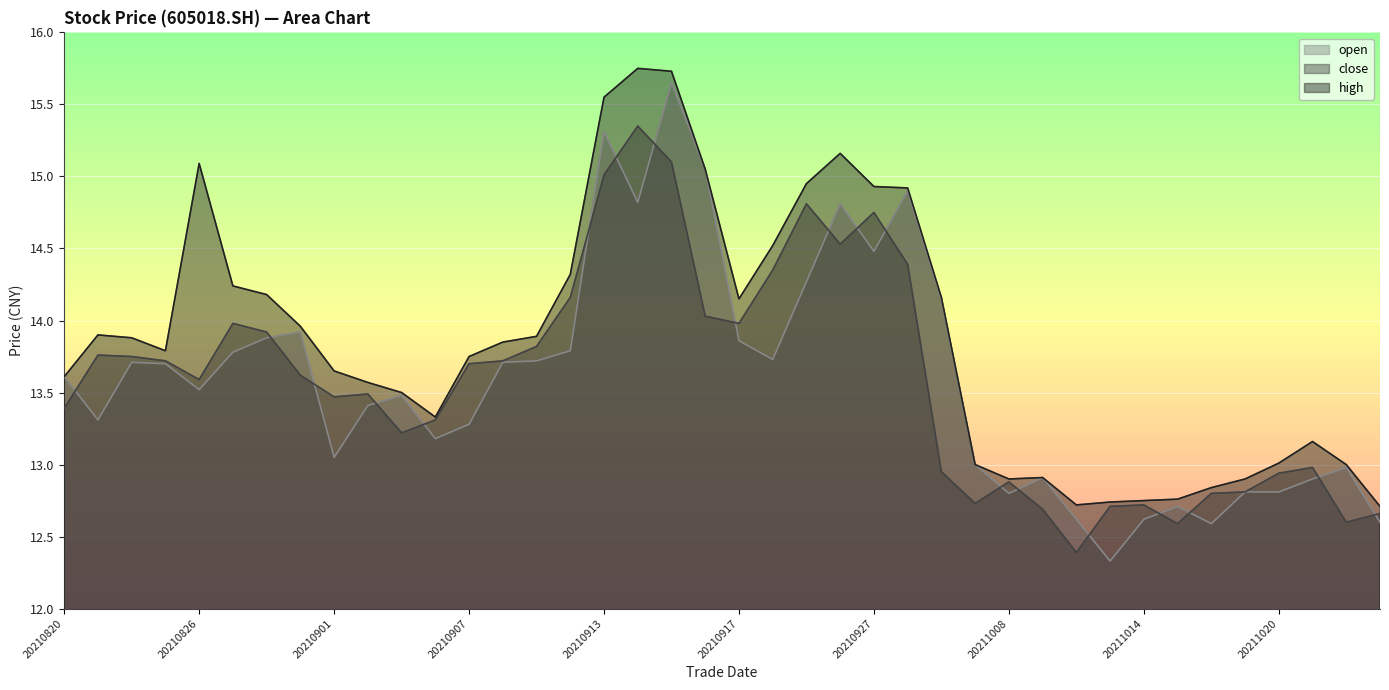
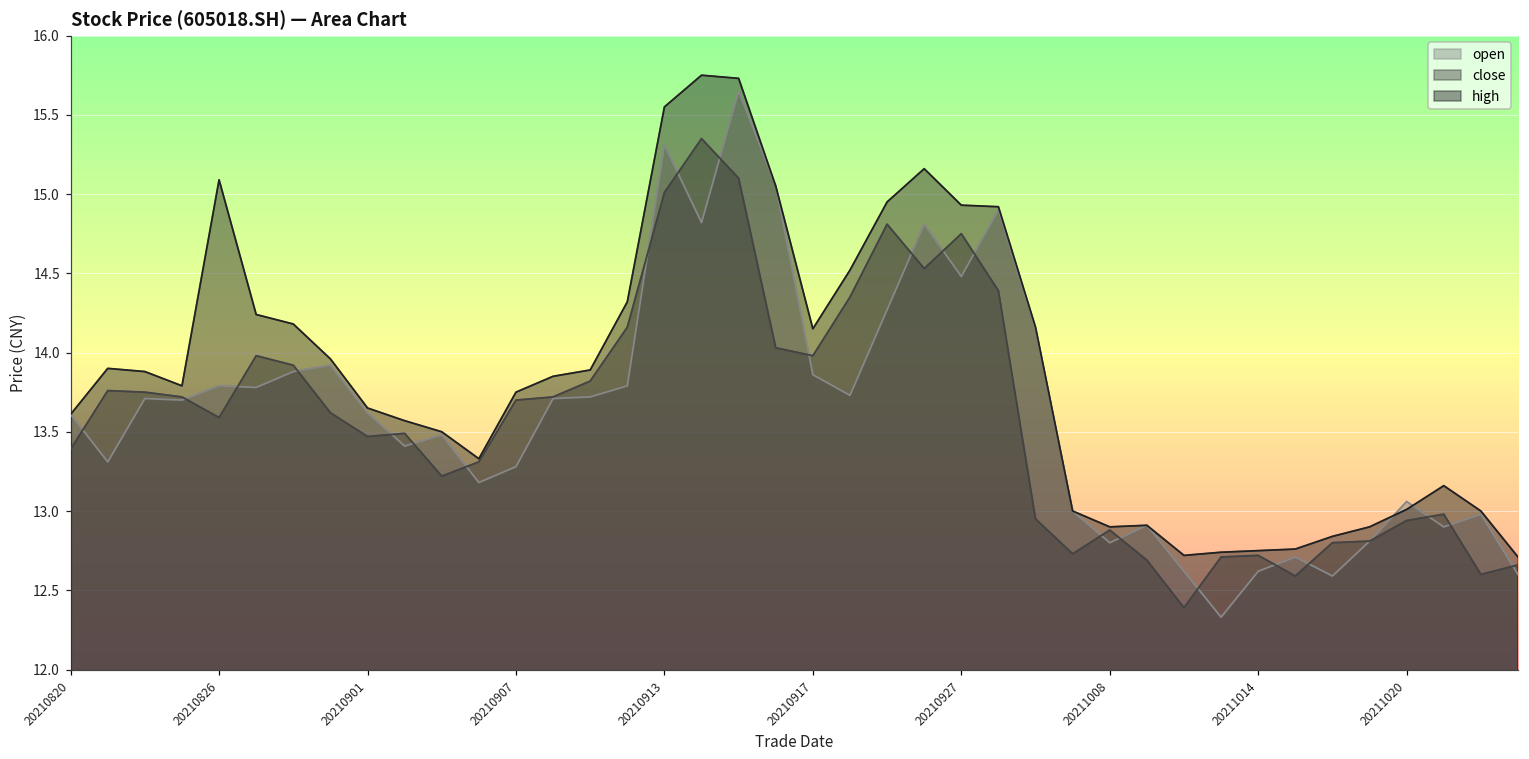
  {
    "open": {
-     "20210826": 13.52,
-     "20210901": 13.05,
+     "20210826": 13.79,
+     "20210901": 13.62,
      "20210907": 13.28,
      "20210913": 15.31,
      "20210917": 13.86,
      "20210927": 14.48,
      "20211008": 12.80,
      "20211014": 12.62,
-     "20211020": 12.81
+     "20211020": 13.06
    }
  }
